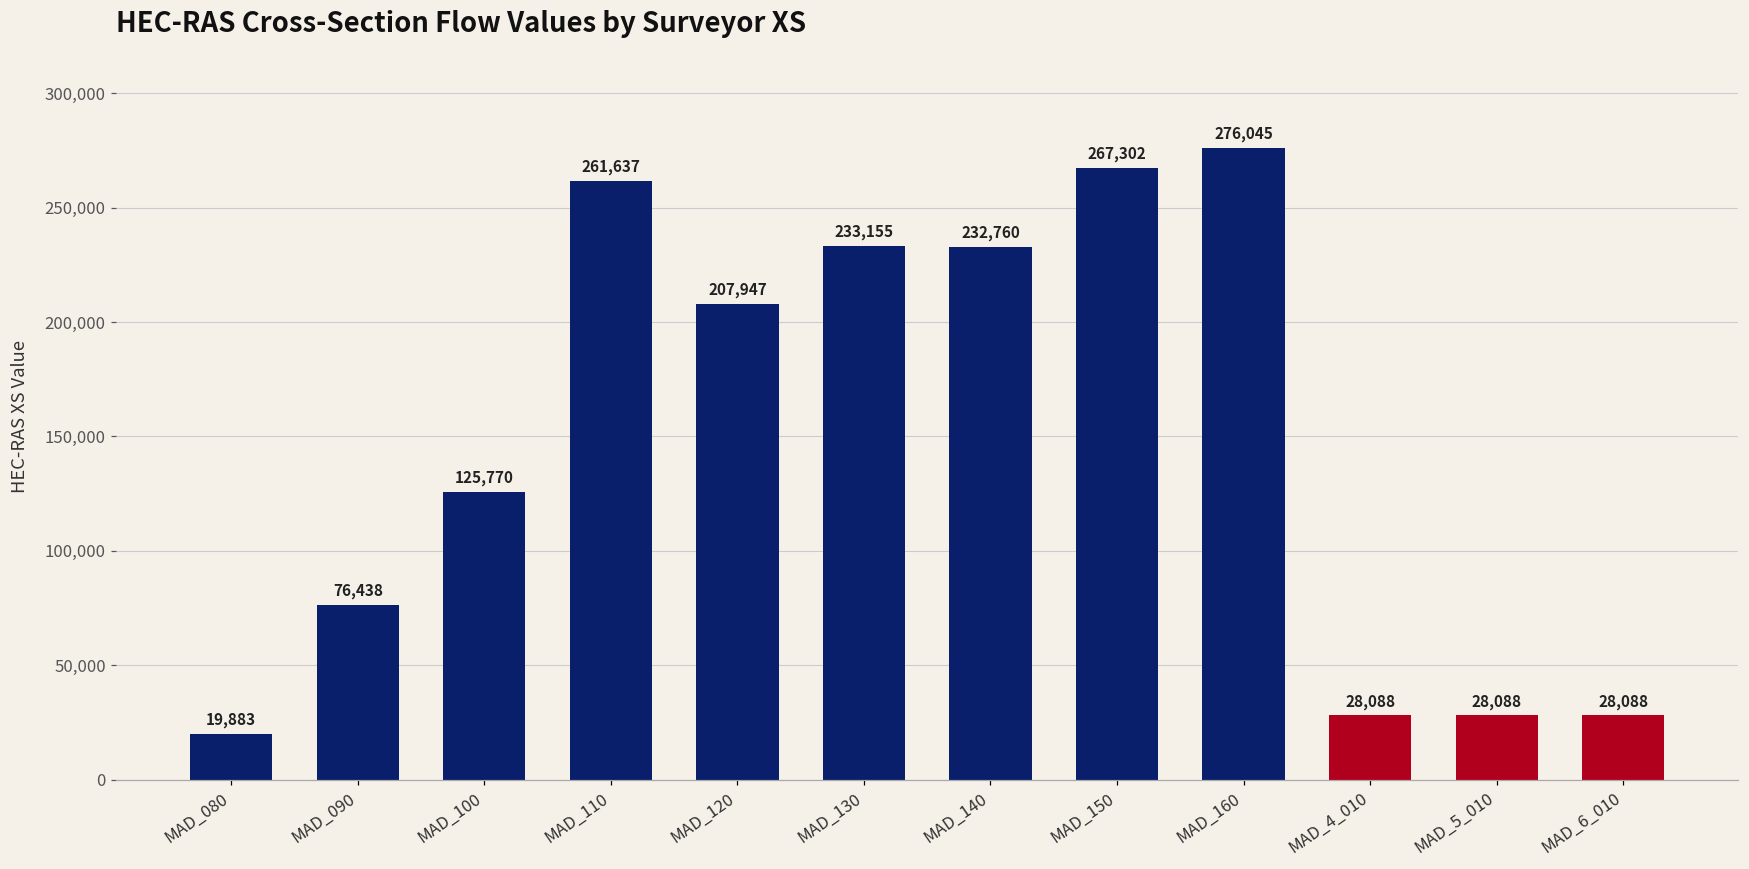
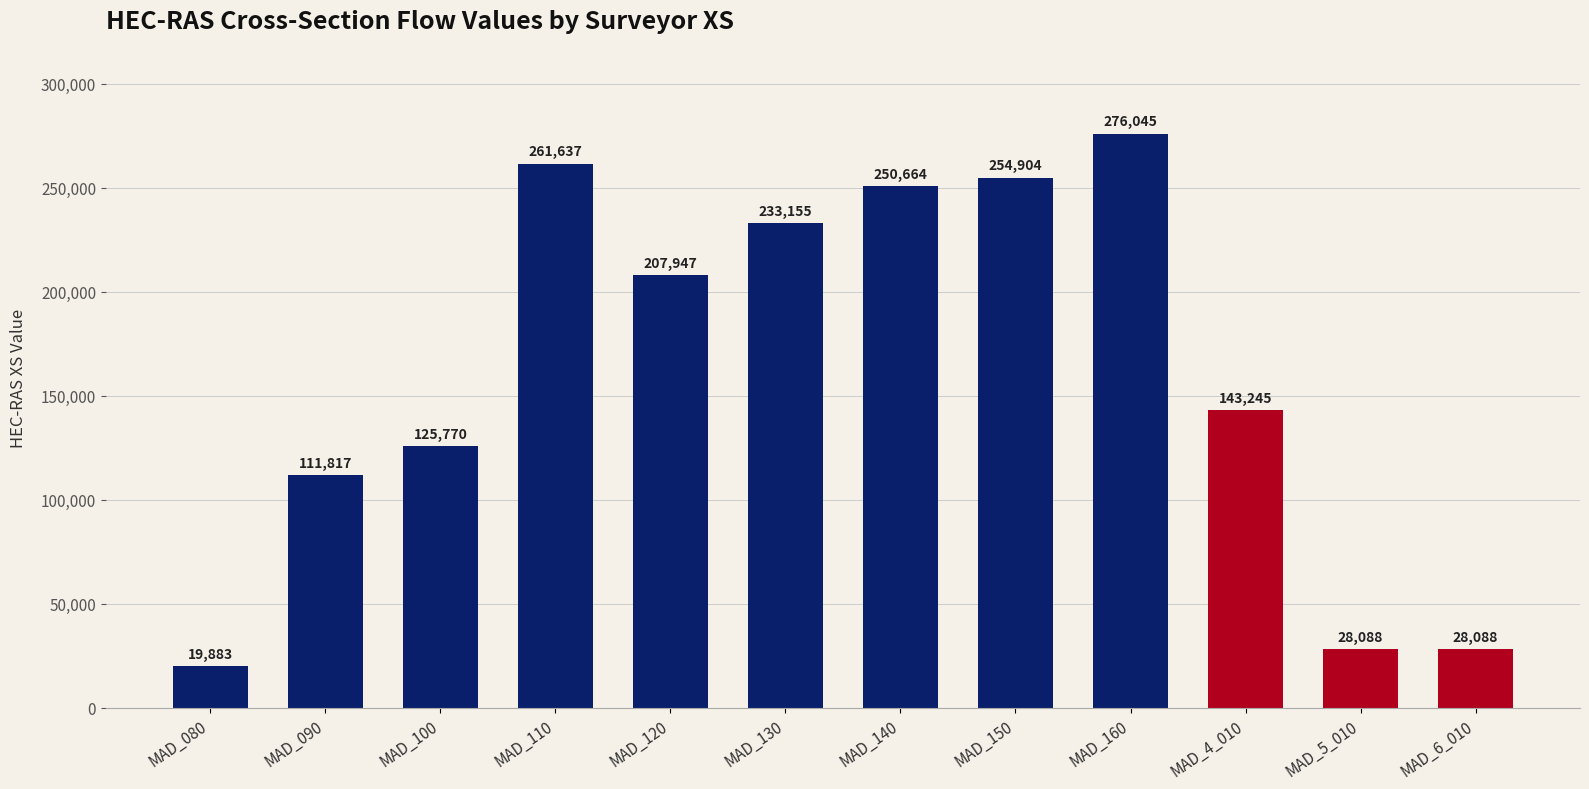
  {
    "MAD_080": "19,883",
-   "MAD_090": "76,438",
+   "MAD_090": "111,817",
    "MAD_100": "125,770",
    "MAD_110": "261,637",
    "MAD_120": "207,947",
    "MAD_130": "233,155",
-   "MAD_140": "232,760",
-   "MAD_150": "267,302",
+   "MAD_140": "250,664",
+   "MAD_150": "254,904",
    "MAD_160": "276,045",
-   "MAD_4_010": "28,088",
+   "MAD_4_010": "143,245",
    "MAD_5_010": "28,088",
    "MAD_6_010": "28,088"
  }
